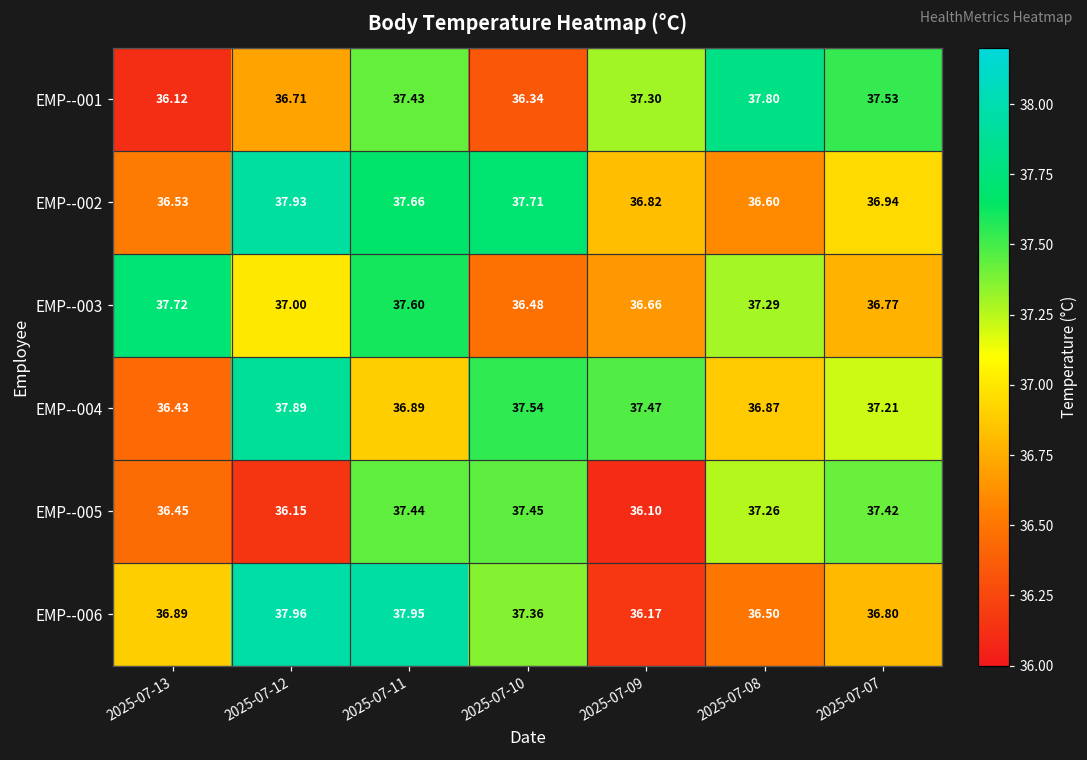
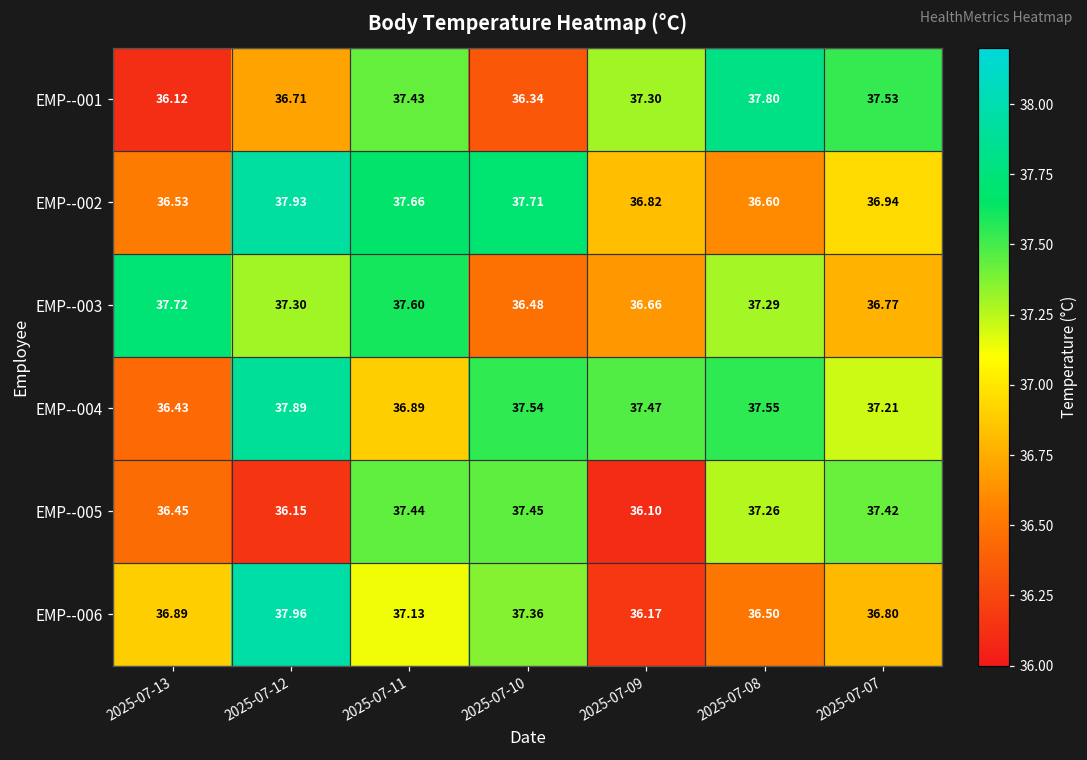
  {
    "EMP--001": {
      "2025-07-13": 36.12,
      "2025-07-12": 36.71,
      "2025-07-11": 37.43,
      "2025-07-10": 36.34,
      "2025-07-09": 37.30,
      "2025-07-08": 37.80,
      "2025-07-07": 37.53
    },
    "EMP--002": {
      "2025-07-13": 36.53,
      "2025-07-12": 37.93,
      "2025-07-11": 37.66,
      "2025-07-10": 37.71,
      "2025-07-09": 36.82,
      "2025-07-08": 36.60,
      "2025-07-07": 36.94
    },
    "EMP--003": {
      "2025-07-13": 37.72,
-     "2025-07-12": 37.00,
+     "2025-07-12": 37.30,
      "2025-07-11": 37.60,
      "2025-07-10": 36.48,
      "2025-07-09": 36.66,
      "2025-07-08": 37.29,
      "2025-07-07": 36.77
    },
    "EMP--004": {
      "2025-07-13": 36.43,
      "2025-07-12": 37.89,
      "2025-07-11": 36.89,
      "2025-07-10": 37.54,
      "2025-07-09": 37.47,
-     "2025-07-08": 36.87,
+     "2025-07-08": 37.55,
      "2025-07-07": 37.21
    },
    "EMP--005": {
      "2025-07-13": 36.45,
      "2025-07-12": 36.15,
      "2025-07-11": 37.44,
      "2025-07-10": 37.45,
      "2025-07-09": 36.10,
      "2025-07-08": 37.26,
      "2025-07-07": 37.42
    },
    "EMP--006": {
      "2025-07-13": 36.89,
      "2025-07-12": 37.96,
-     "2025-07-11": 37.95,
+     "2025-07-11": 37.13,
      "2025-07-10": 37.36,
      "2025-07-09": 36.17,
      "2025-07-08": 36.50,
      "2025-07-07": 36.80
    }
  }
